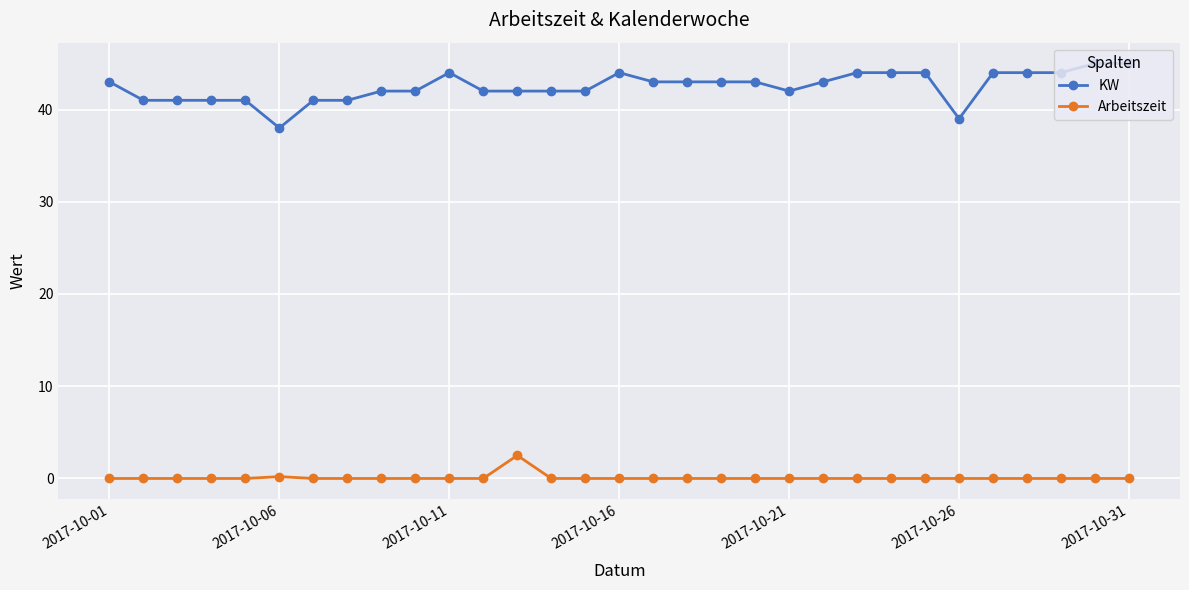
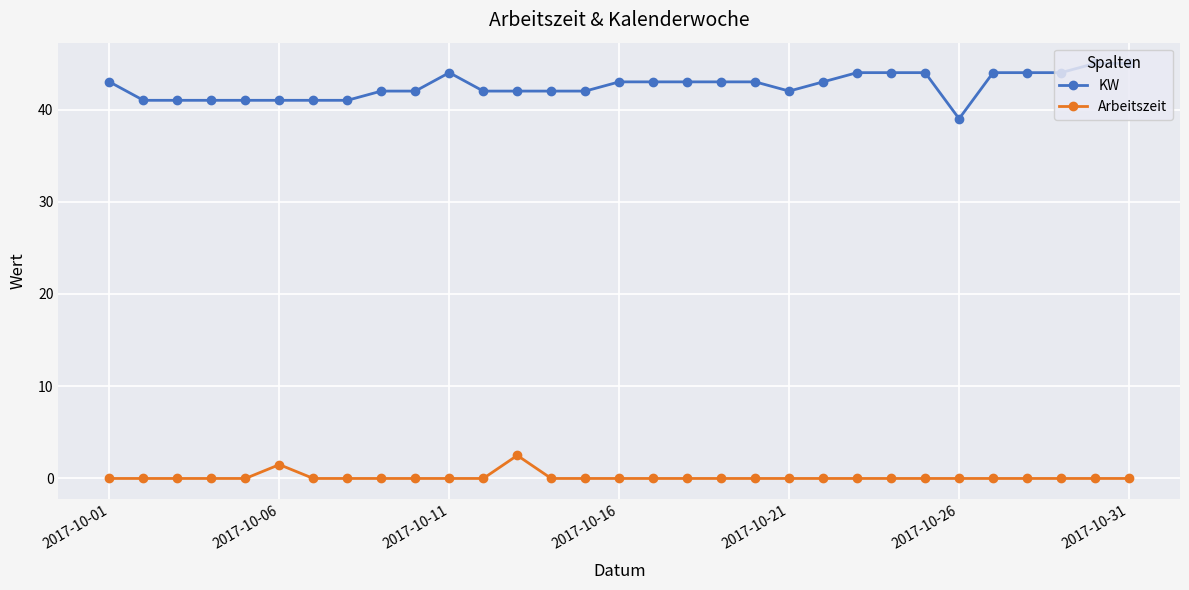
  {
    "KW": {
      "2017-10-01": 43,
-     "2017-10-06": 38,
+     "2017-10-06": 41,
      "2017-10-11": 44,
-     "2017-10-16": 44,
+     "2017-10-16": 43,
      "2017-10-21": 42,
      "2017-10-26": 39
    },
    "Arbeitszeit": {
      "2017-10-01": 0,
-     "2017-10-06": 0,
+     "2017-10-06": 2,
      "2017-10-11": 0,
      "2017-10-16": 0,
      "2017-10-21": 0,
      "2017-10-26": 0,
      "2017-10-31": 0
    }
  }
